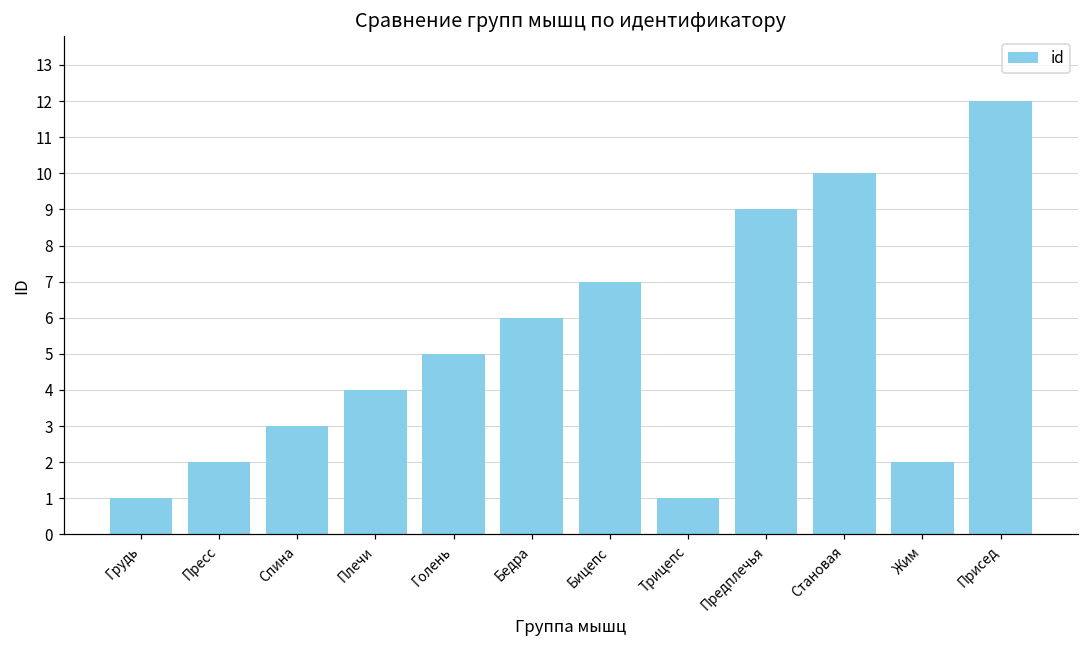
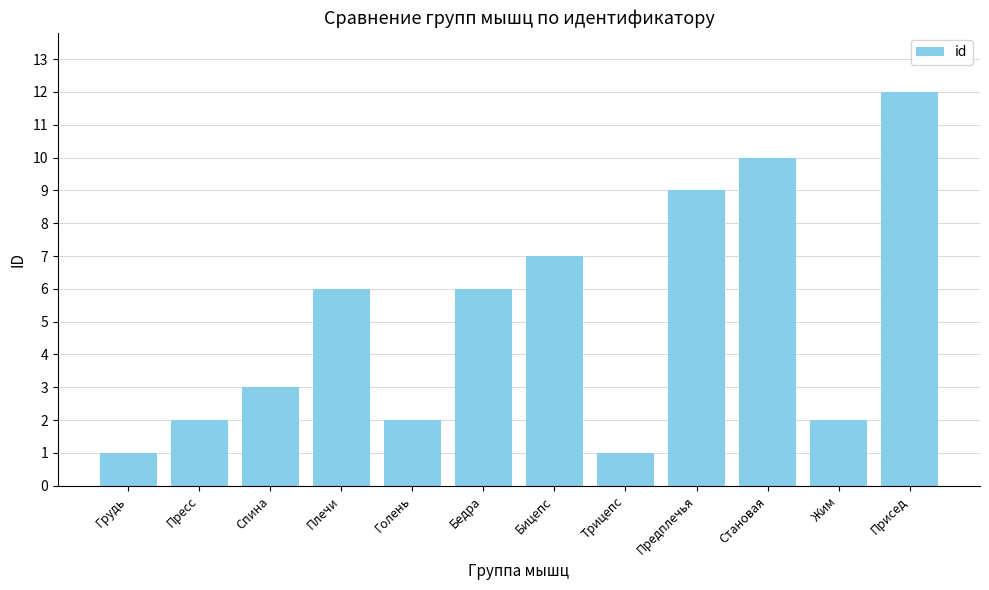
  {
    "Грудь": 1,
    "Пресс": 2,
    "Спина": 3,
-   "Плечи": 4,
-   "Голень": 5,
+   "Плечи": 6,
+   "Голень": 2,
    "Бедра": 6,
    "Бицепс": 7,
    "Трицепс": 1,
    "Предплечья": 9,
    "Становая": 10,
    "Жим": 2,
    "Присед": 12
  }
